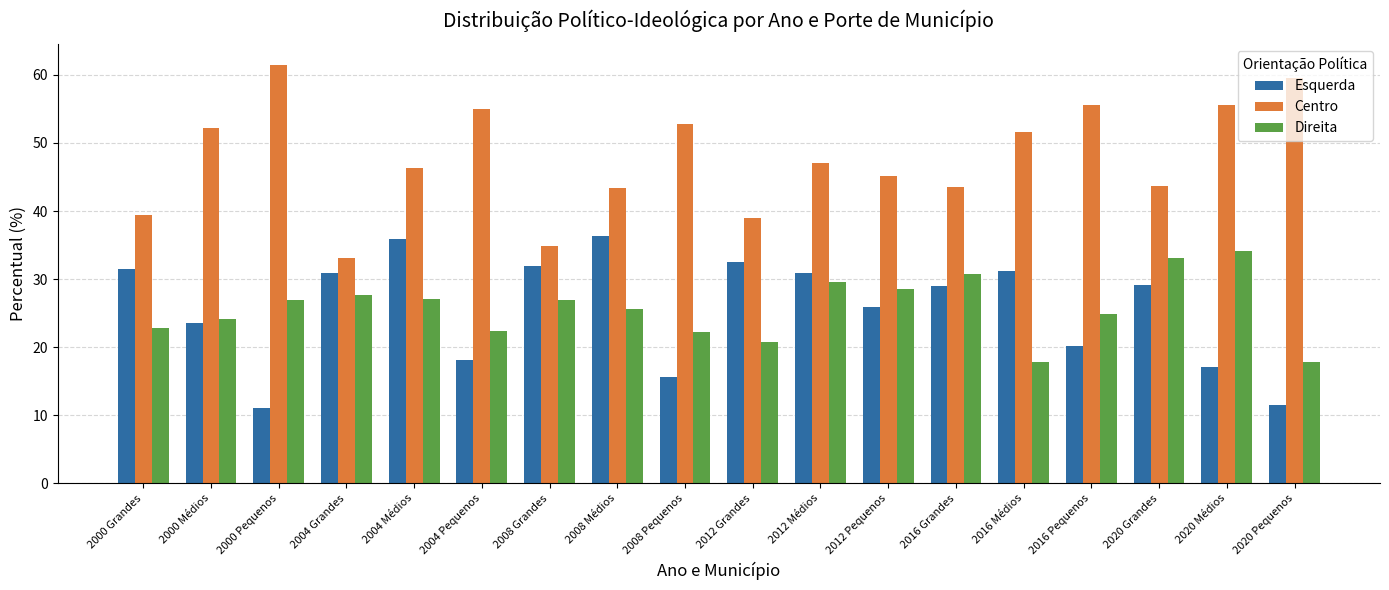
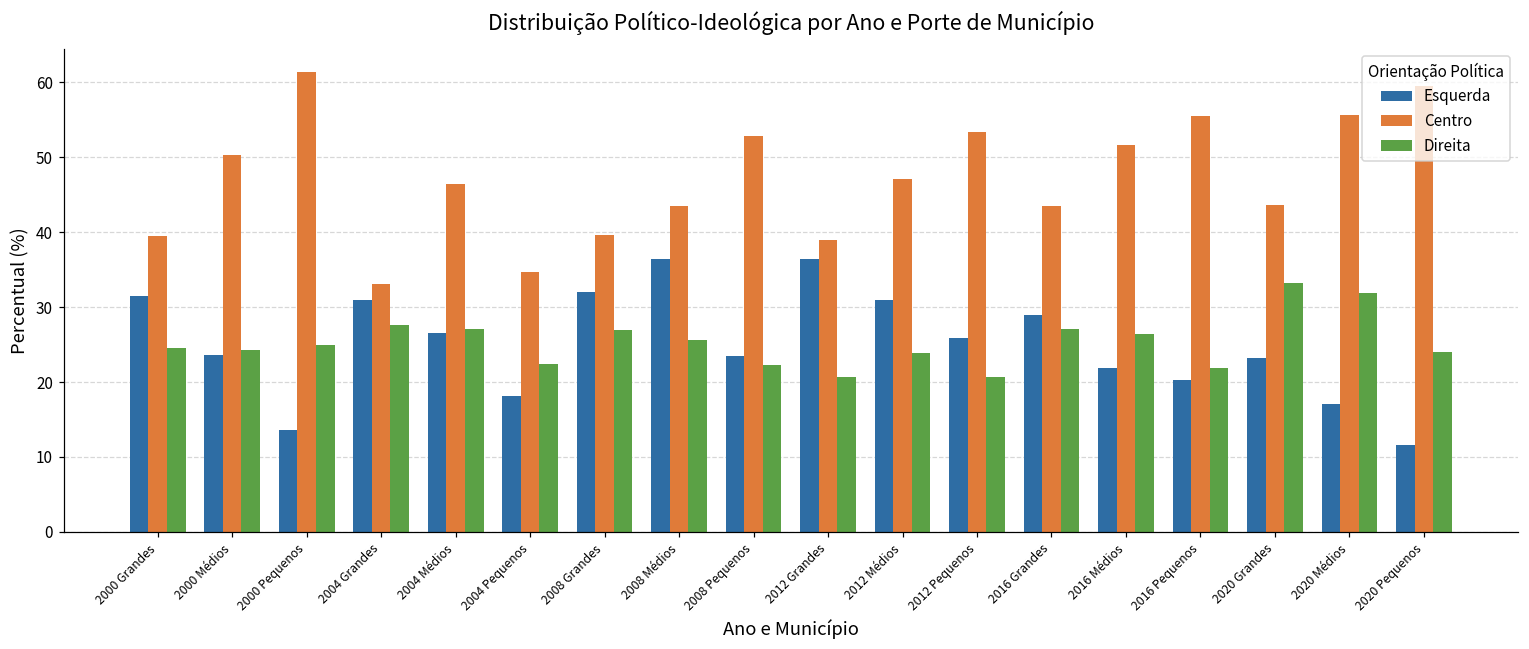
  {
    "Esquerda": {
      "2000 Grandes": 31,
      "2000 Médios": 24,
-     "2000 Pequenos": 11,
+     "2000 Pequenos": 14,
      "2004 Grandes": 31,
-     "2004 Médios": 36,
+     "2004 Médios": 27,
      "2004 Pequenos": 18,
      "2008 Grandes": 32,
      "2008 Médios": 36,
-     "2008 Pequenos": 16,
-     "2012 Grandes": 33,
+     "2008 Pequenos": 24,
+     "2012 Grandes": 36,
      "2012 Médios": 31,
      "2012 Pequenos": 26,
      "2016 Grandes": 29,
-     "2016 Médios": 31,
+     "2016 Médios": 22,
      "2016 Pequenos": 20,
-     "2020 Grandes": 29,
+     "2020 Grandes": 23,
      "2020 Médios": 17,
      "2020 Pequenos": 12
    },
    "Centro": {
      "2000 Grandes": 39,
-     "2000 Médios": 52,
+     "2000 Médios": 50,
      "2000 Pequenos": 61,
      "2004 Grandes": 33,
      "2004 Médios": 46,
-     "2004 Pequenos": 55,
-     "2008 Grandes": 35,
+     "2004 Pequenos": 35,
+     "2008 Grandes": 40,
      "2008 Médios": 43,
      "2008 Pequenos": 53,
      "2012 Grandes": 39,
      "2012 Médios": 47,
-     "2012 Pequenos": 45,
+     "2012 Pequenos": 53,
      "2016 Grandes": 44,
      "2016 Médios": 52,
      "2016 Pequenos": 56,
      "2020 Grandes": 44,
      "2020 Médios": 56
    },
    "Direita": {
-     "2000 Grandes": 23,
+     "2000 Grandes": 25,
      "2000 Médios": 24,
-     "2000 Pequenos": 27,
+     "2000 Pequenos": 25,
      "2004 Grandes": 28,
      "2004 Médios": 27,
      "2004 Pequenos": 22,
      "2008 Grandes": 27,
      "2008 Médios": 26,
      "2008 Pequenos": 22,
      "2012 Grandes": 21,
-     "2012 Médios": 30,
-     "2012 Pequenos": 29,
-     "2016 Grandes": 31,
-     "2016 Médios": 18,
-     "2016 Pequenos": 25,
+     "2012 Médios": 24,
+     "2012 Pequenos": 21,
+     "2016 Grandes": 27,
+     "2016 Médios": 26,
+     "2016 Pequenos": 22,
      "2020 Grandes": 33,
-     "2020 Médios": 34,
-     "2020 Pequenos": 18
+     "2020 Médios": 32,
+     "2020 Pequenos": 24
    }
  }
